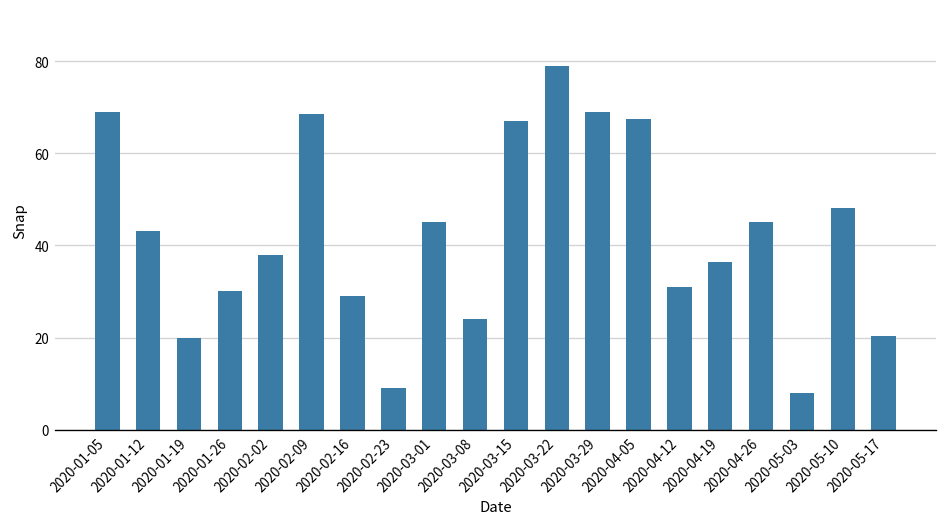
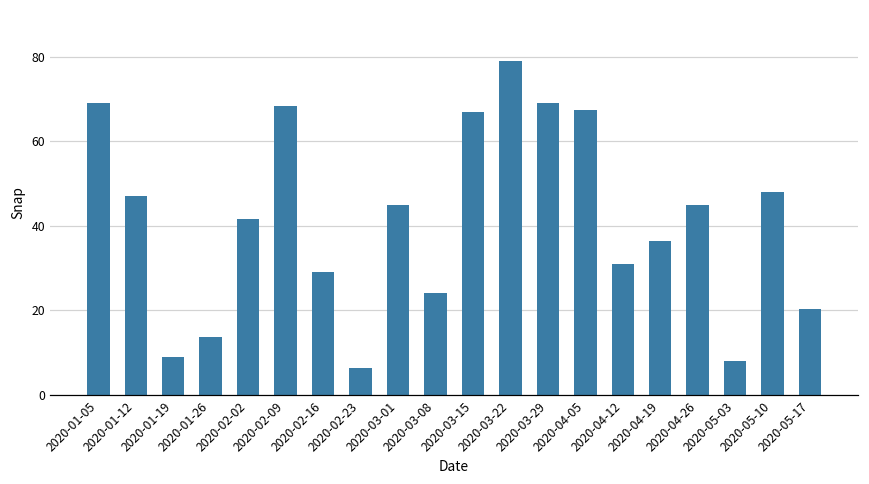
  {
    "2020-01-05": 69,
-   "2020-01-12": 43,
-   "2020-01-19": 20,
-   "2020-01-26": 30,
-   "2020-02-02": 38,
+   "2020-01-12": 47,
+   "2020-01-19": 9,
+   "2020-01-26": 14,
+   "2020-02-02": 42,
    "2020-02-09": 68,
    "2020-02-16": 29,
-   "2020-02-23": 9,
+   "2020-02-23": 6,
    "2020-03-01": 45,
    "2020-03-08": 24,
    "2020-03-15": 67,
    "2020-03-22": 79,
    "2020-03-29": 69,
    "2020-04-05": 67,
    "2020-04-12": 31,
    "2020-04-19": 36,
    "2020-04-26": 45,
    "2020-05-03": 8,
    "2020-05-10": 48,
    "2020-05-17": 20
  }
